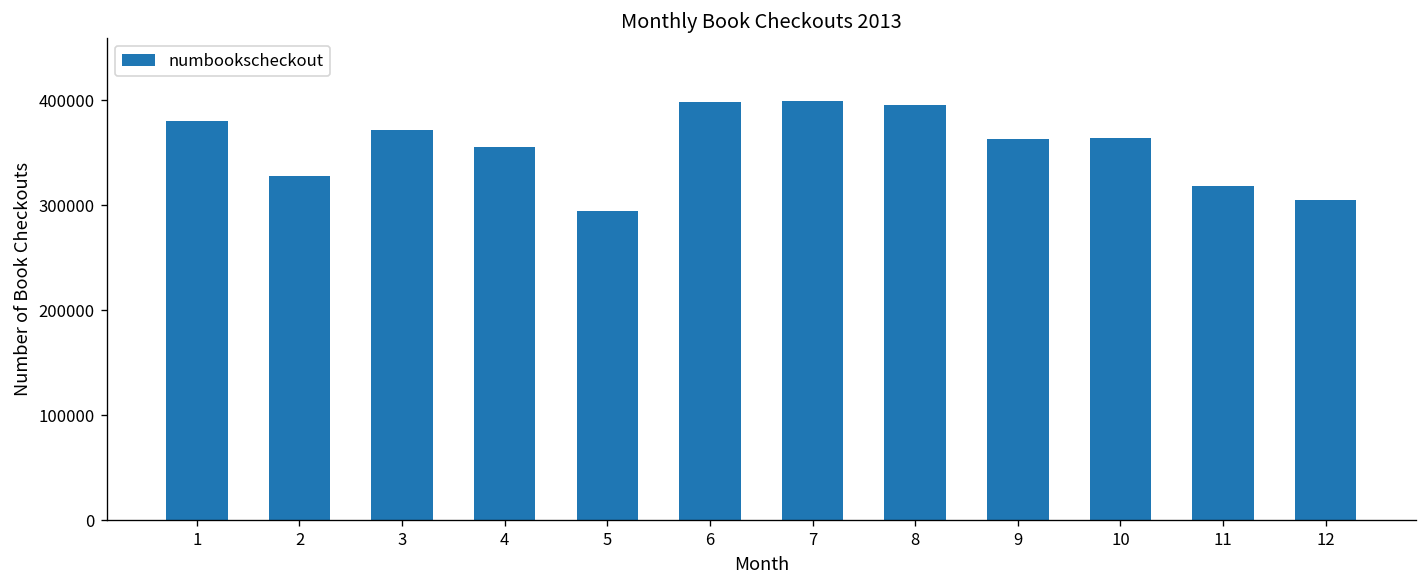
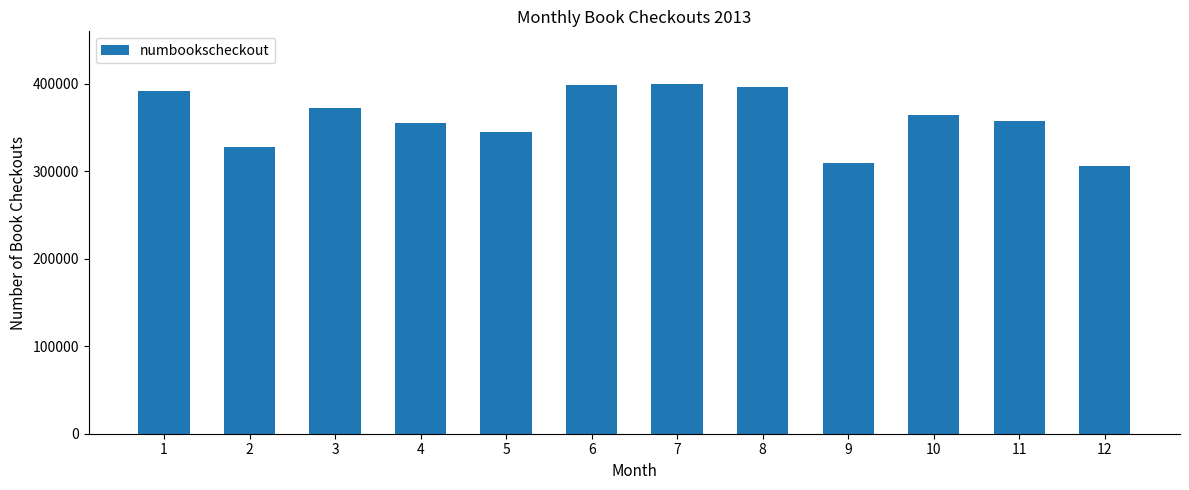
  {
-   "1": 380000,
+   "1": 390000,
    "2": 330000,
    "3": 370000,
    "4": 360000,
-   "5": 290000,
+   "5": 350000,
    "6": 400000,
    "7": 400000,
    "8": 400000,
-   "9": 360000,
+   "9": 310000,
    "10": 360000,
-   "11": 320000,
+   "11": 360000,
    "12": 310000
  }
